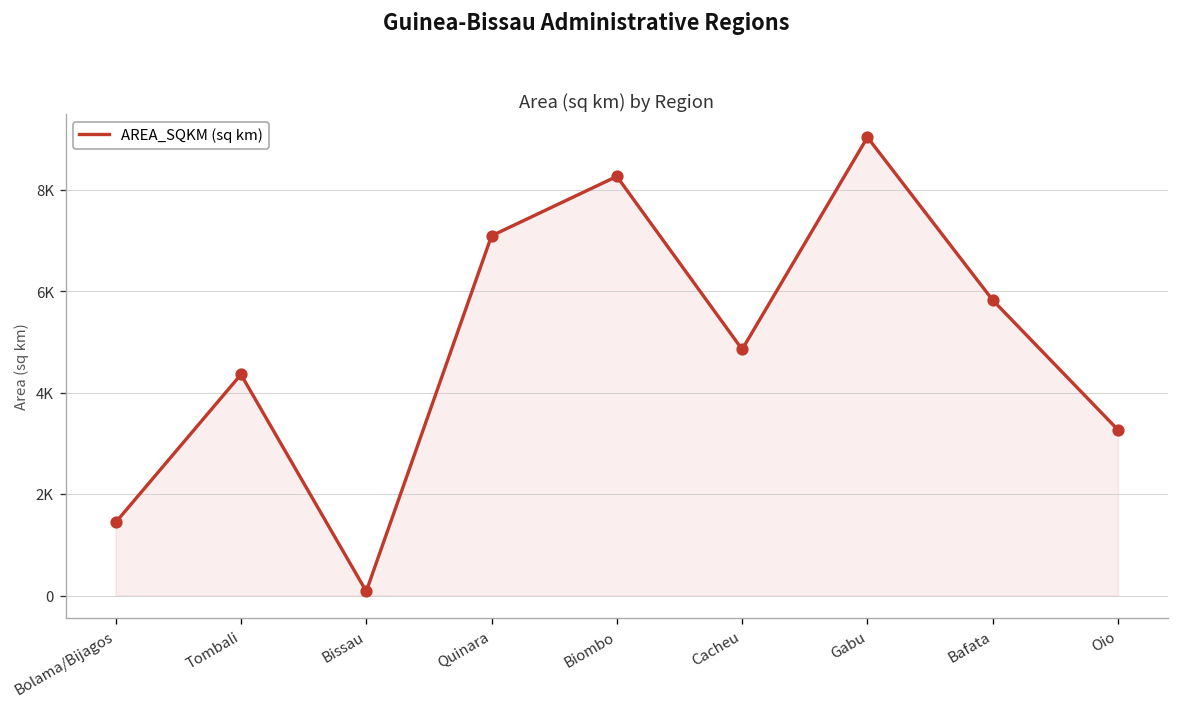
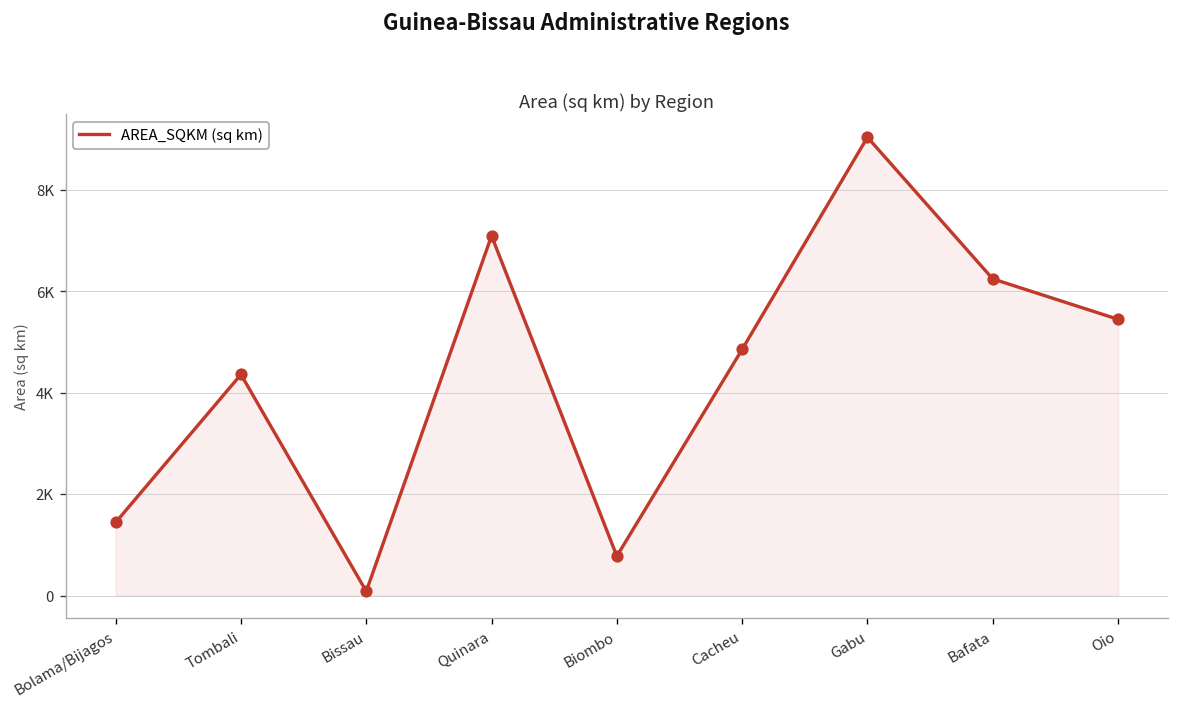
  {
    "Bolama/Bijagos": 1400,
    "Tombali": 4400,
    "Bissau": 100,
    "Quinara": 7100,
-   "Biombo": 8300,
+   "Biombo": 800,
    "Cacheu": 4900,
    "Gabu": 9000,
-   "Bafata": 5800,
-   "Oio": 3300
+   "Bafata": 6200,
+   "Oio": 5500
  }
